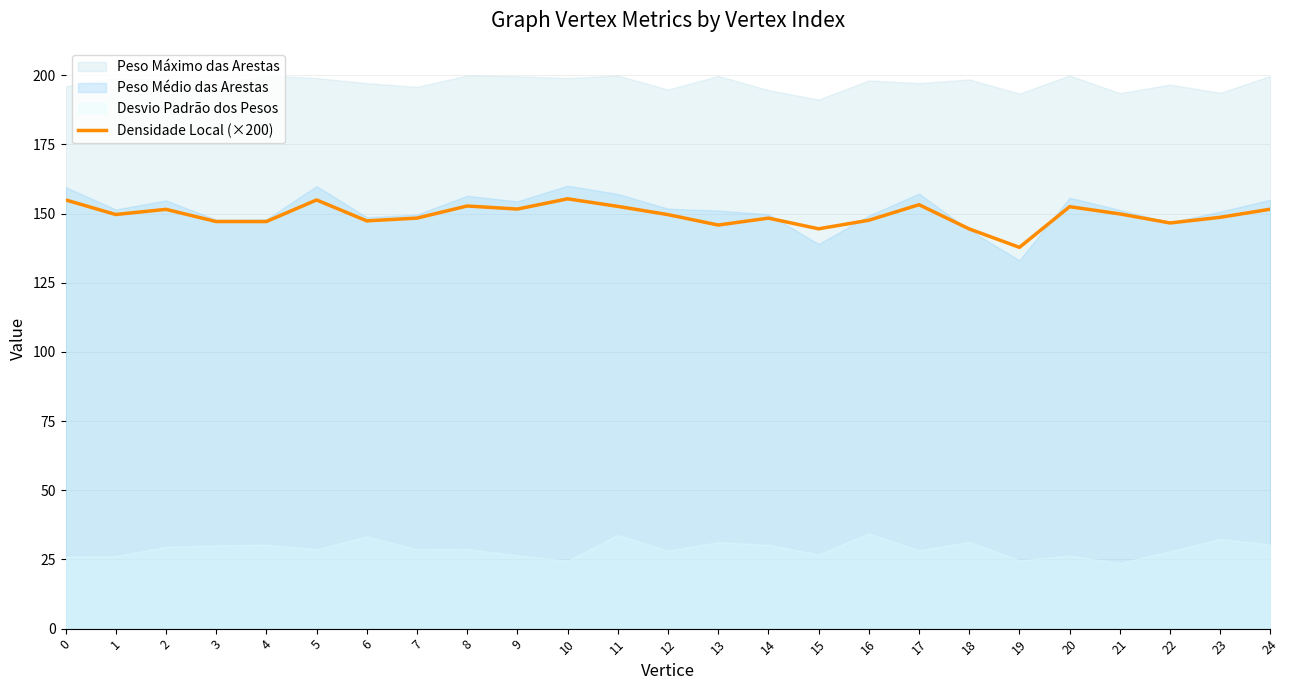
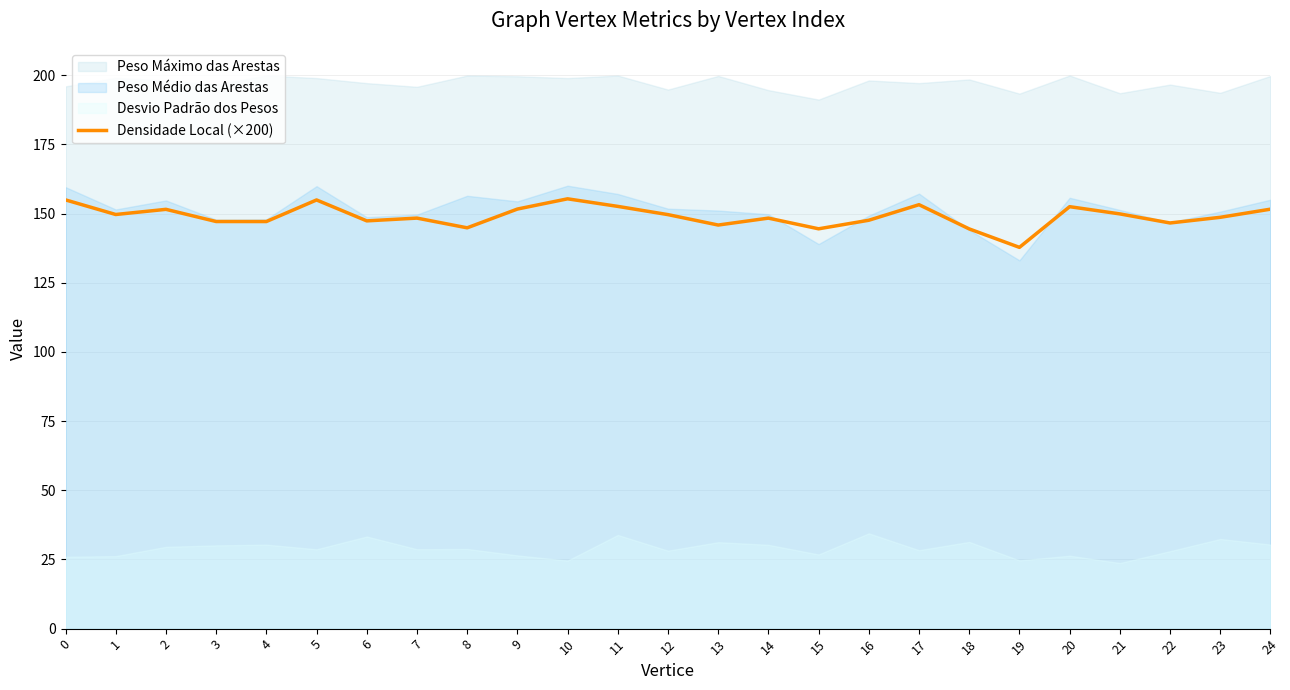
  {
    "Densidade Local (×200)": {
      "0": 155,
      "1": 150,
      "2": 152,
      "5": 155,
      "6": 147,
      "7": 148,
-     "8": 153,
+     "8": 145,
      "9": 152,
      "10": 155,
      "11": 153,
      "12": 150,
      "13": 146,
      "14": 148,
      "15": 145,
      "16": 148,
      "17": 153,
      "19": 138,
      "20": 153,
      "21": 150,
      "23": 149,
      "24": 152
    }
  }
